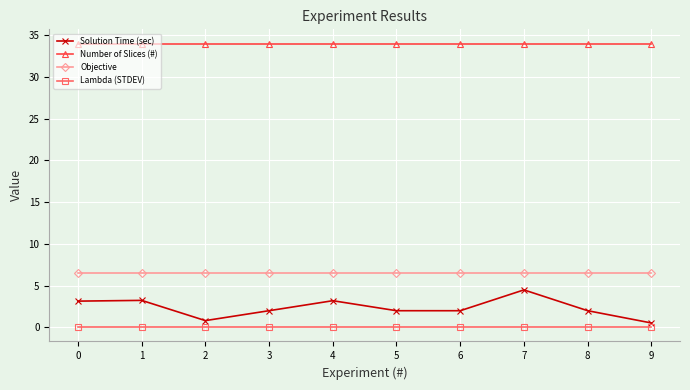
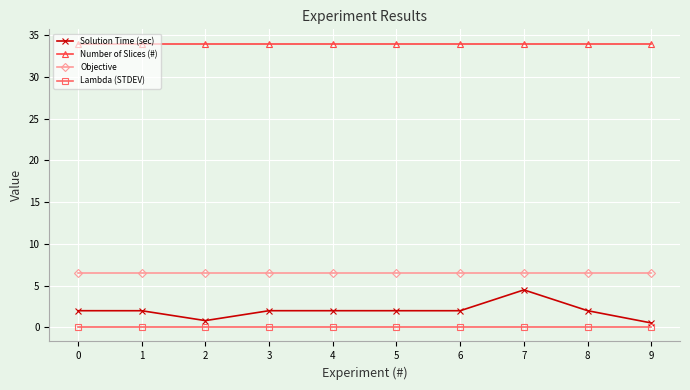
  {
    "Solution Time (sec)": {
-     "0": 3,
-     "1": 3,
+     "0": 2,
+     "1": 2,
      "2": 1,
      "3": 2,
-     "4": 3,
+     "4": 2,
      "5": 2,
      "6": 2,
      "7": 4,
      "8": 2,
      "9": 1
    },
    "Objective": {
      "0": 7,
      "1": 7,
      "2": 7,
      "3": 7,
      "4": 7,
      "5": 7,
      "6": 7,
      "7": 7,
      "8": 7,
      "9": 7
    }
  }
